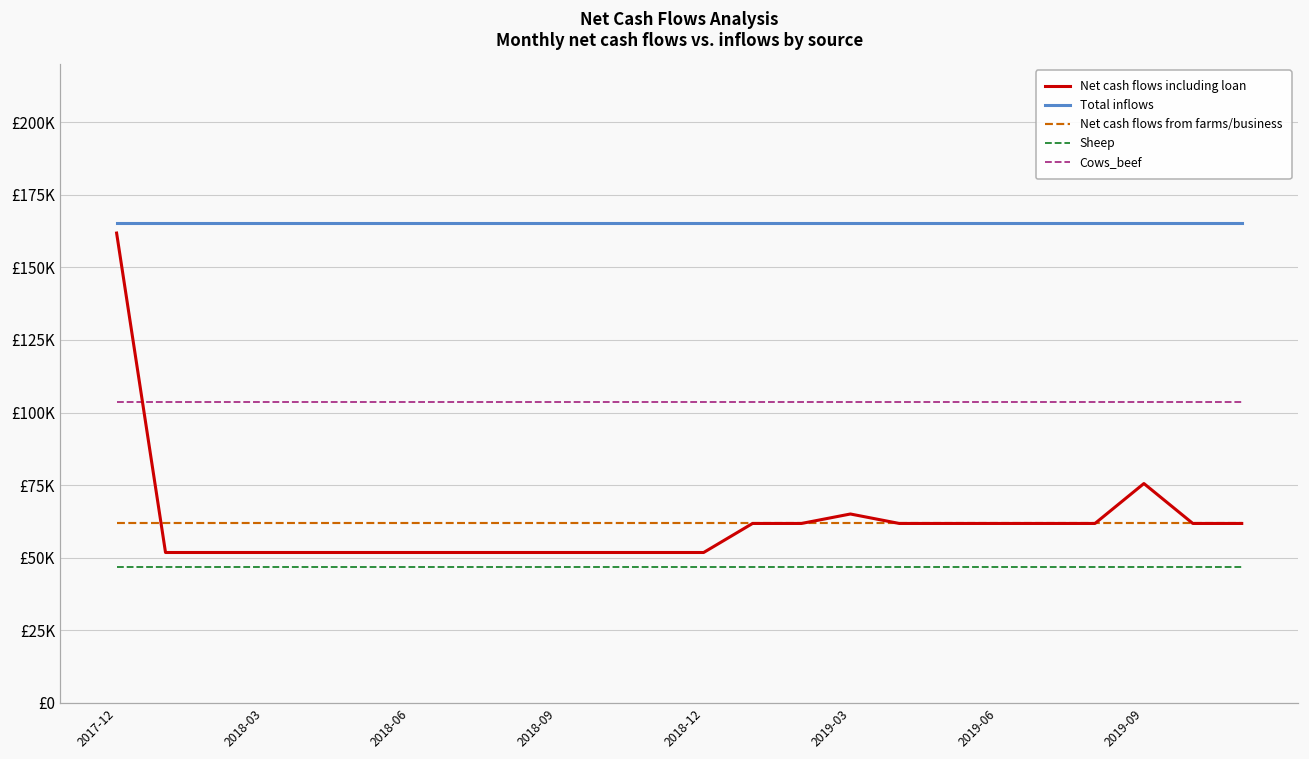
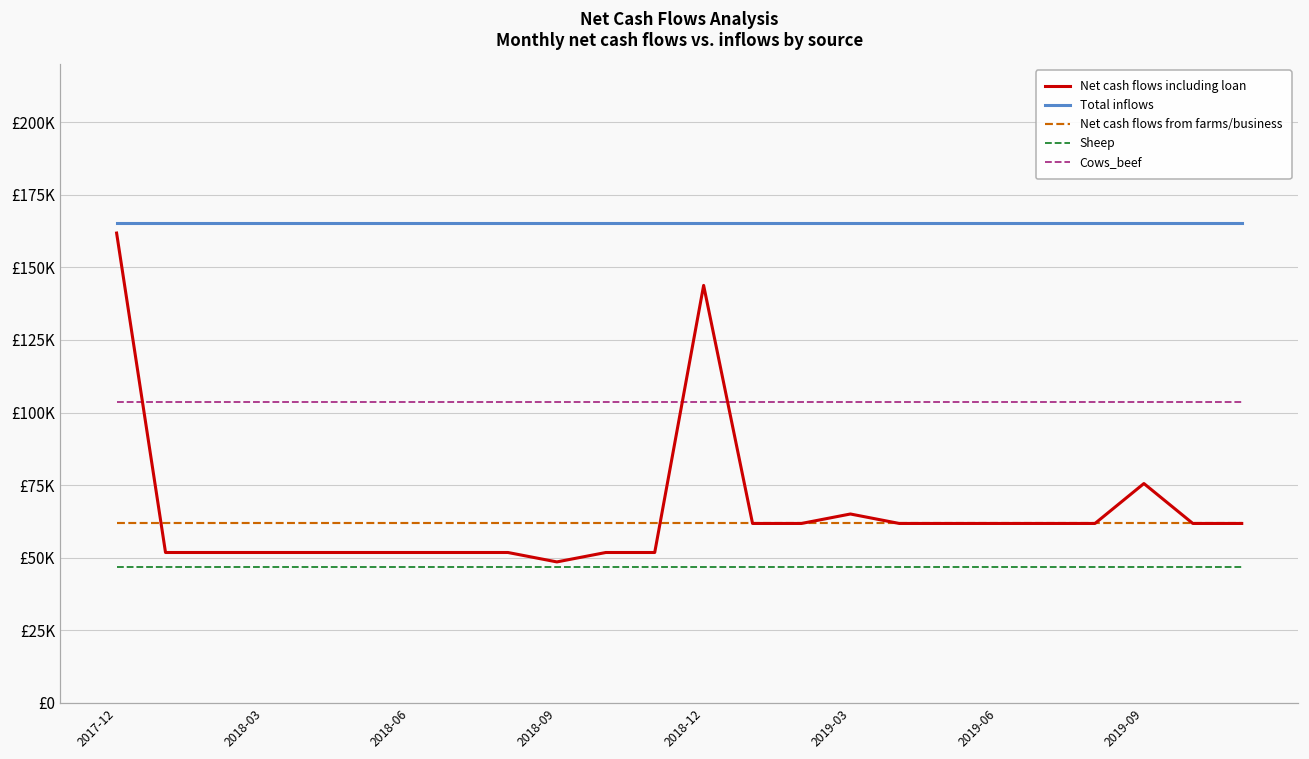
  {
    "Net cash flows including loan": {
      "2017-12": "£162000",
      "2018-03": "£52000",
      "2018-06": "£52000",
-     "2018-09": "£52000",
-     "2018-12": "£52000",
+     "2018-09": "£49000",
+     "2018-12": "£144000",
      "2019-03": "£65000",
      "2019-09": "£76000"
    },
    "Total inflows": {
      "2017-12": "£165000",
      "2018-03": "£165000",
      "2018-06": "£165000",
      "2018-09": "£165000",
      "2018-12": "£165000",
      "2019-03": "£165000",
      "2019-06": "£165000",
      "2019-09": "£165000"
    },
    "Net cash flows from farms/business": {
      "2017-12": "£62000",
      "2018-03": "£62000",
      "2018-06": "£62000",
      "2018-09": "£62000",
      "2018-12": "£62000",
      "2019-03": "£62000",
      "2019-09": "£62000"
    },
    "Sheep": {
      "2017-12": "£47000",
      "2018-03": "£47000",
      "2018-06": "£47000",
      "2018-09": "£47000",
      "2018-12": "£47000",
      "2019-03": "£47000",
      "2019-06": "£47000",
      "2019-09": "£47000"
    },
    "Cows_beef": {
      "2017-12": "£104000",
      "2018-03": "£104000",
      "2018-06": "£104000",
      "2018-09": "£104000",
      "2018-12": "£104000",
      "2019-03": "£104000",
      "2019-06": "£104000",
      "2019-09": "£104000"
    }
  }
